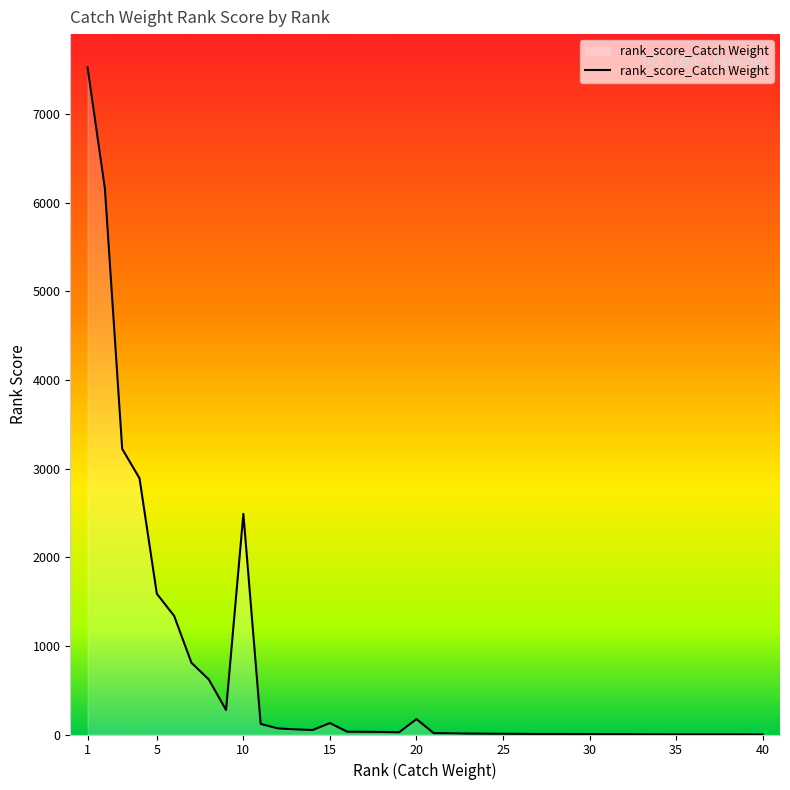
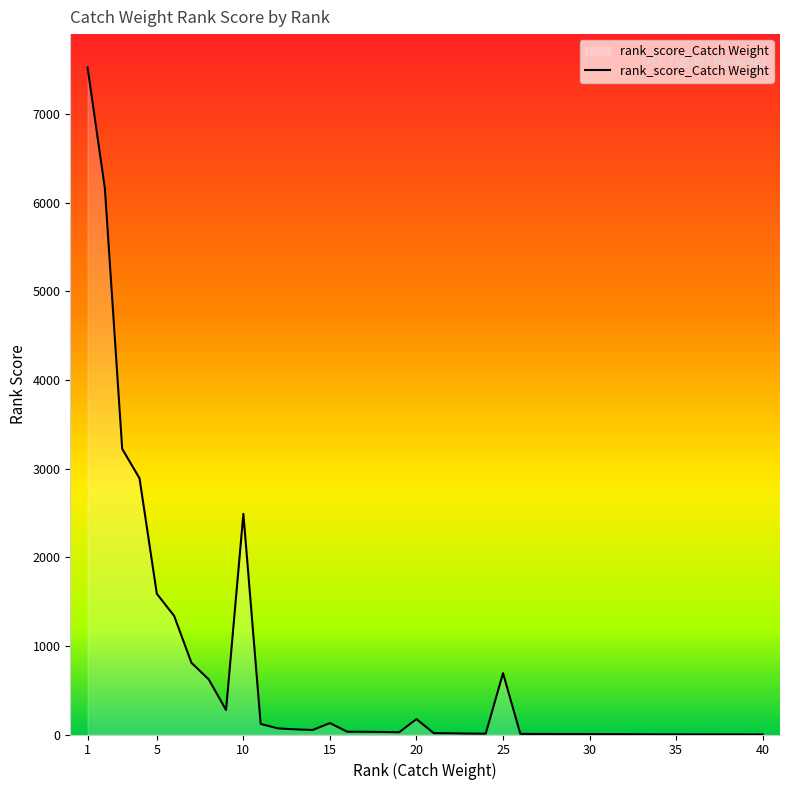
  {
    "1": 7500,
    "5": 1600,
    "10": 2500,
    "15": 100,
    "20": 200,
-   "25": 0,
+   "25": 700,
    "30": 0,
    "35": 0,
    "40": 0
  }
